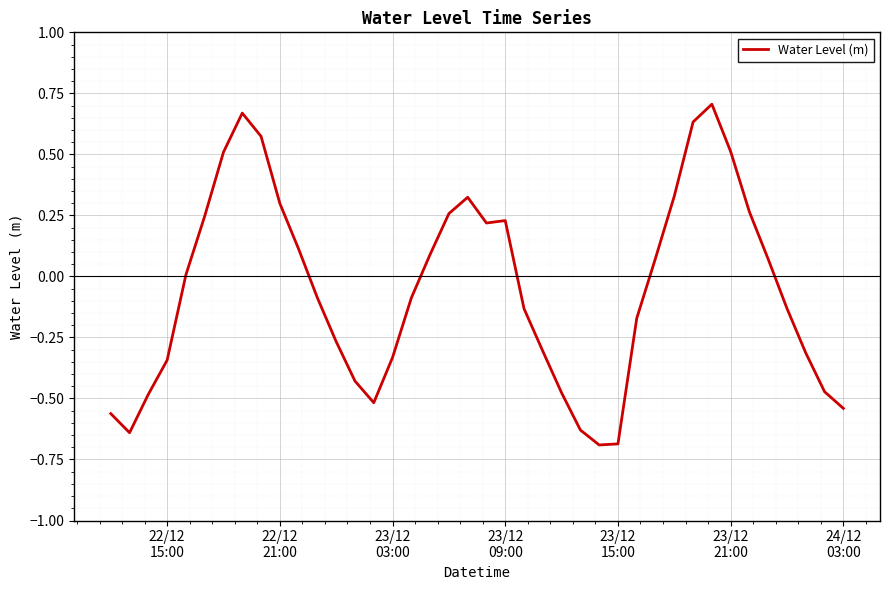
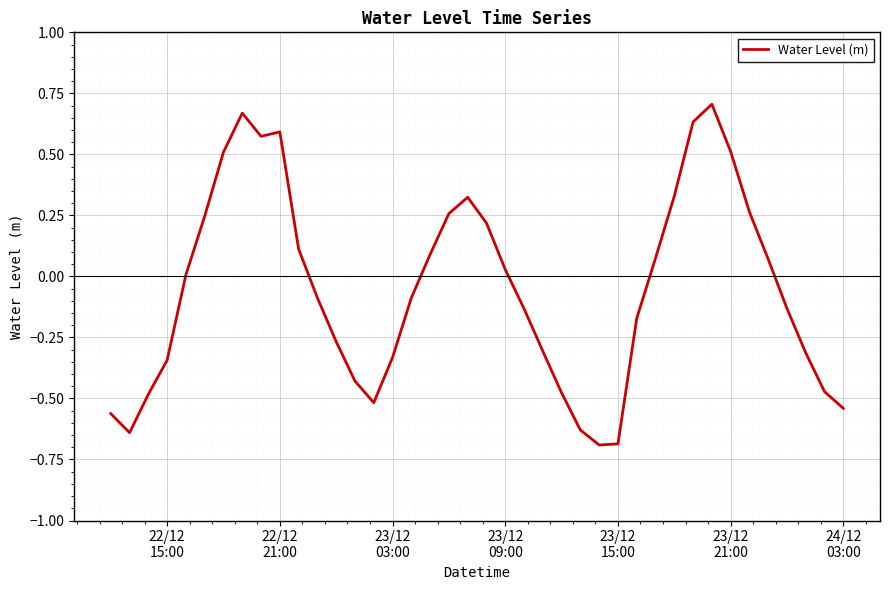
  {
    "22/12 15:00": -0.34,
-   "22/12 21:00": 0.30,
+   "22/12 21:00": 0.59,
    "23/12 03:00": -0.33,
-   "23/12 09:00": 0.23,
+   "23/12 09:00": 0.03,
    "23/12 15:00": -0.69,
    "23/12 21:00": 0.51,
    "24/12 03:00": -0.54
  }
